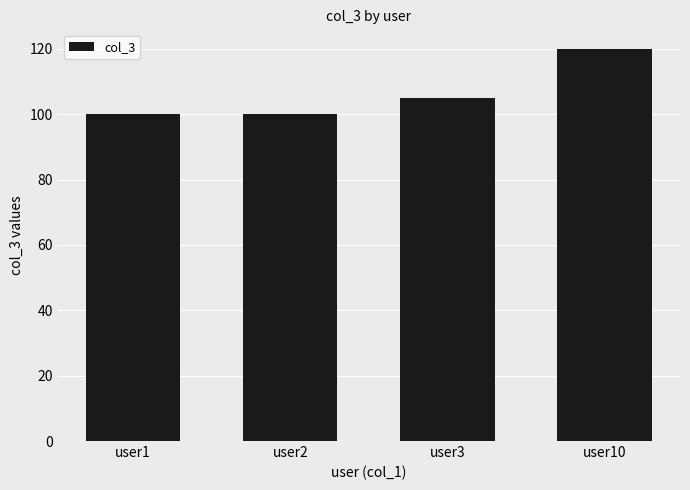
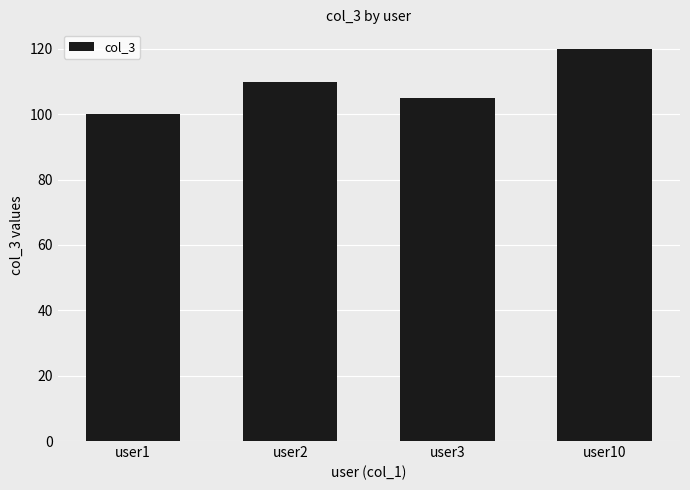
  {
    "user1": 100,
-   "user2": 100,
+   "user2": 110,
    "user3": 105,
    "user10": 120
  }
